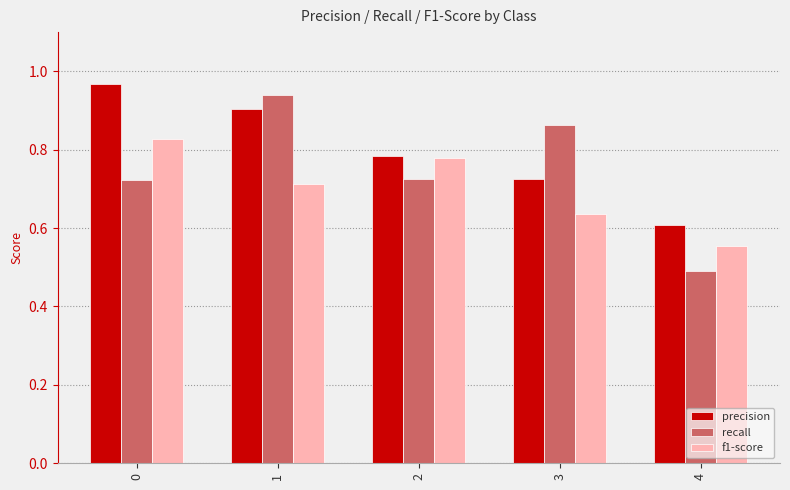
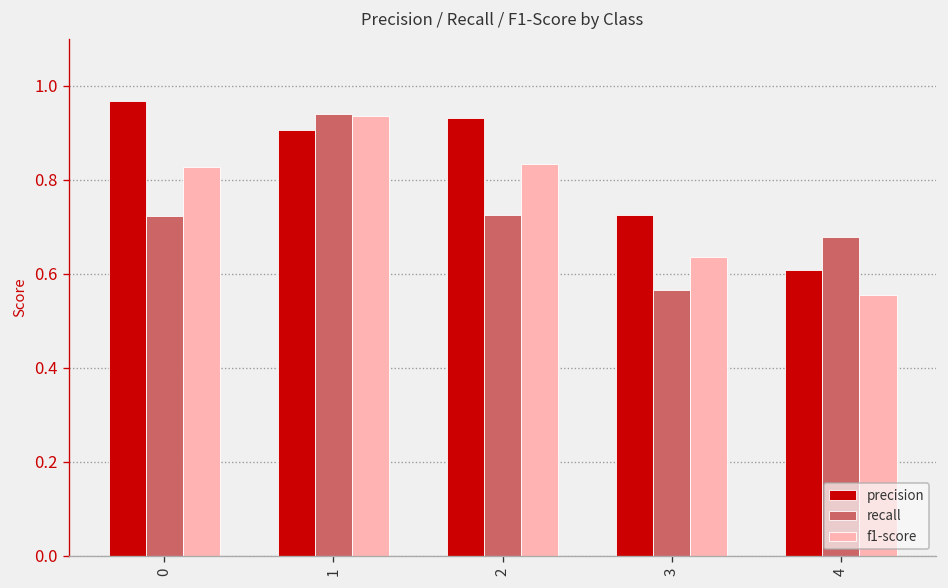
  {
    "precision": {
      "0": 0.97,
      "1": 0.90,
-     "2": 0.78,
+     "2": 0.93,
      "3": 0.72,
      "4": 0.61
    },
    "recall": {
      "0": 0.72,
      "1": 0.94,
      "2": 0.73,
-     "3": 0.86,
-     "4": 0.49
+     "3": 0.57,
+     "4": 0.68
    },
    "f1-score": {
      "0": 0.83,
-     "1": 0.71,
-     "2": 0.78,
+     "1": 0.93,
+     "2": 0.83,
      "3": 0.64,
      "4": 0.55
    }
  }
